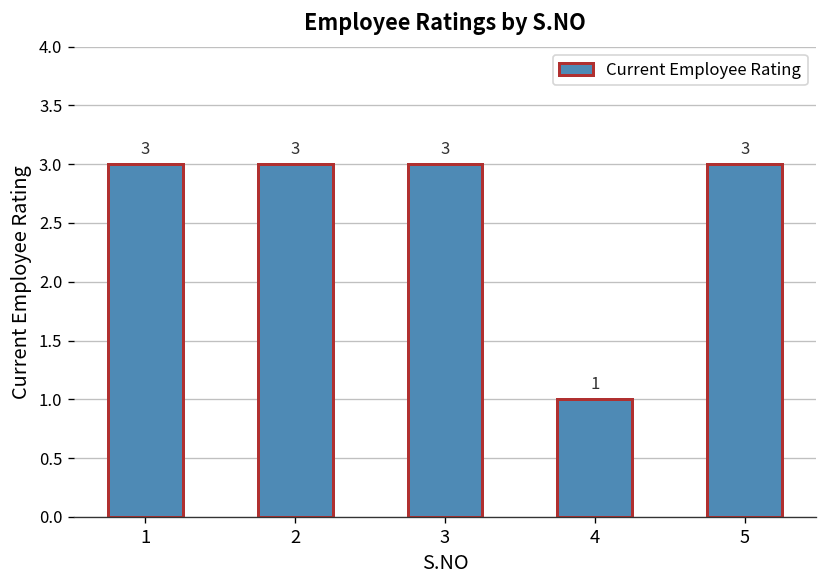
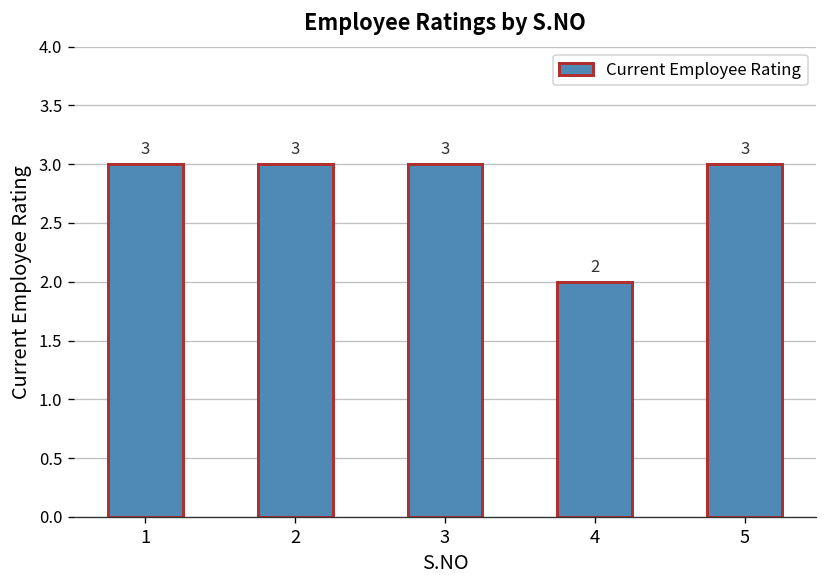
  {
    "1": 3,
    "2": 3,
    "3": 3,
-   "4": 1,
+   "4": 2,
    "5": 3
  }
